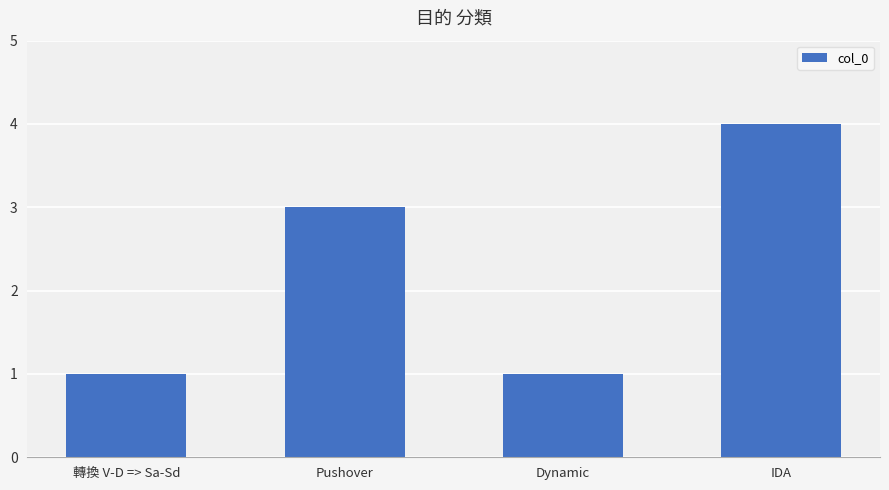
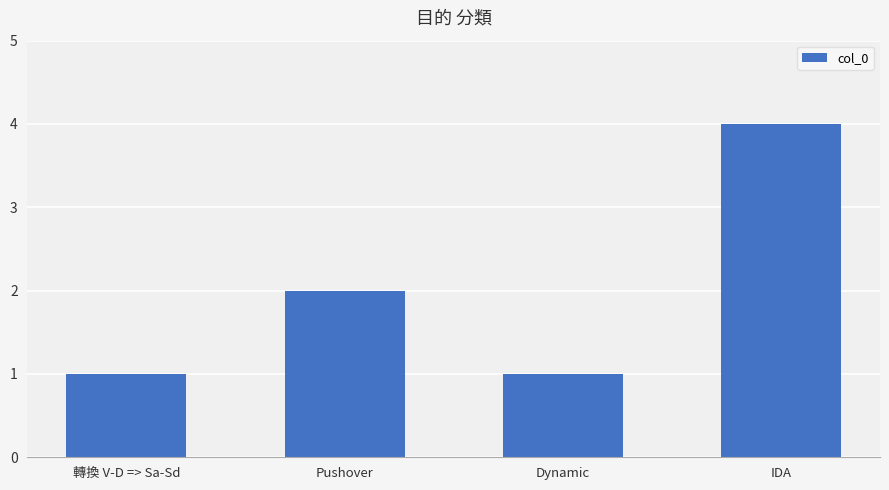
  {
    "轉換 V-D => Sa-Sd": 1,
-   "Pushover": 3,
+   "Pushover": 2,
    "Dynamic": 1,
    "IDA": 4
  }
